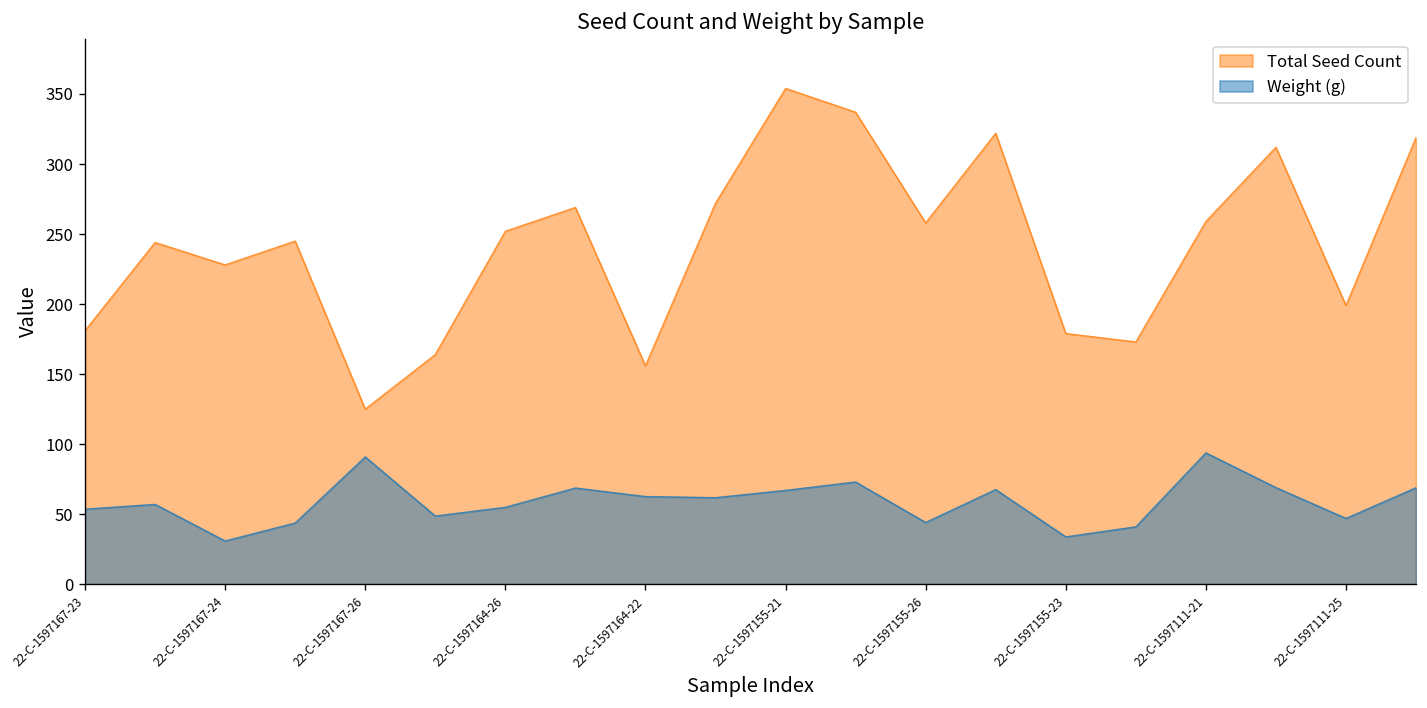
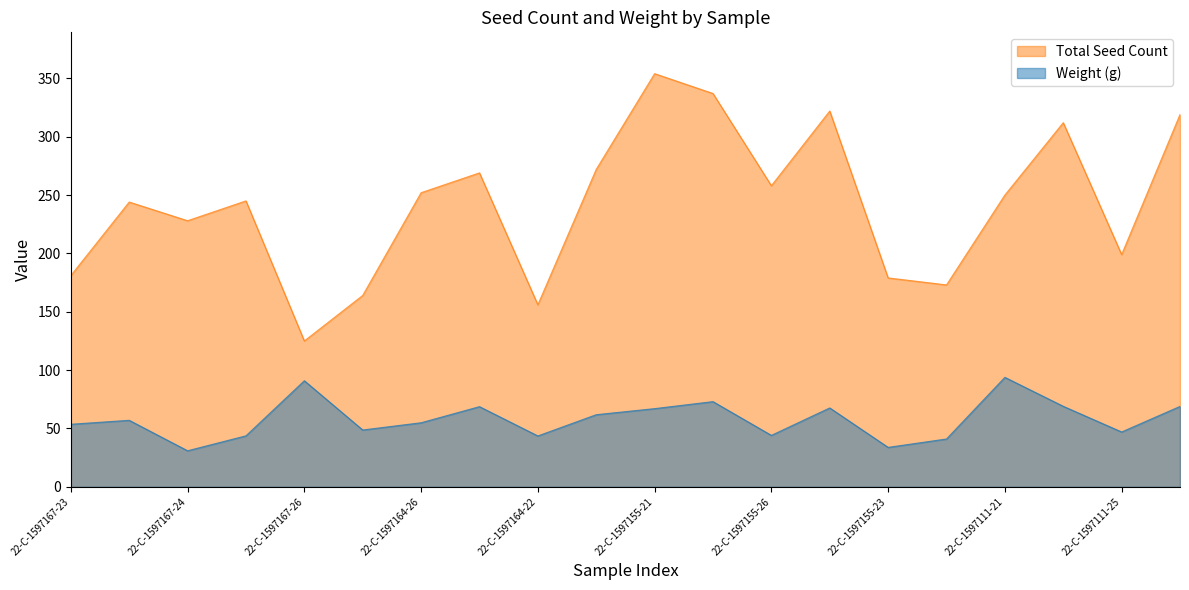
  {
    "Total Seed Count": {
      "22-C-1597167-23": 181,
      "22-C-1597167-24": 228,
      "22-C-1597167-26": 125,
      "22-C-1597164-26": 252,
      "22-C-1597164-22": 156,
      "22-C-1597155-21": 354,
      "22-C-1597155-26": 258,
      "22-C-1597155-23": 179,
-     "22-C-1597111-21": 259,
+     "22-C-1597111-21": 250,
      "22-C-1597111-25": 199
    },
    "Weight (g)": {
      "22-C-1597167-23": 54,
      "22-C-1597167-24": 31,
      "22-C-1597167-26": 91,
      "22-C-1597164-26": 55,
-     "22-C-1597164-22": 63,
+     "22-C-1597164-22": 44,
      "22-C-1597155-21": 67,
      "22-C-1597155-26": 44,
      "22-C-1597155-23": 34,
      "22-C-1597111-21": 94,
      "22-C-1597111-25": 47
    }
  }
